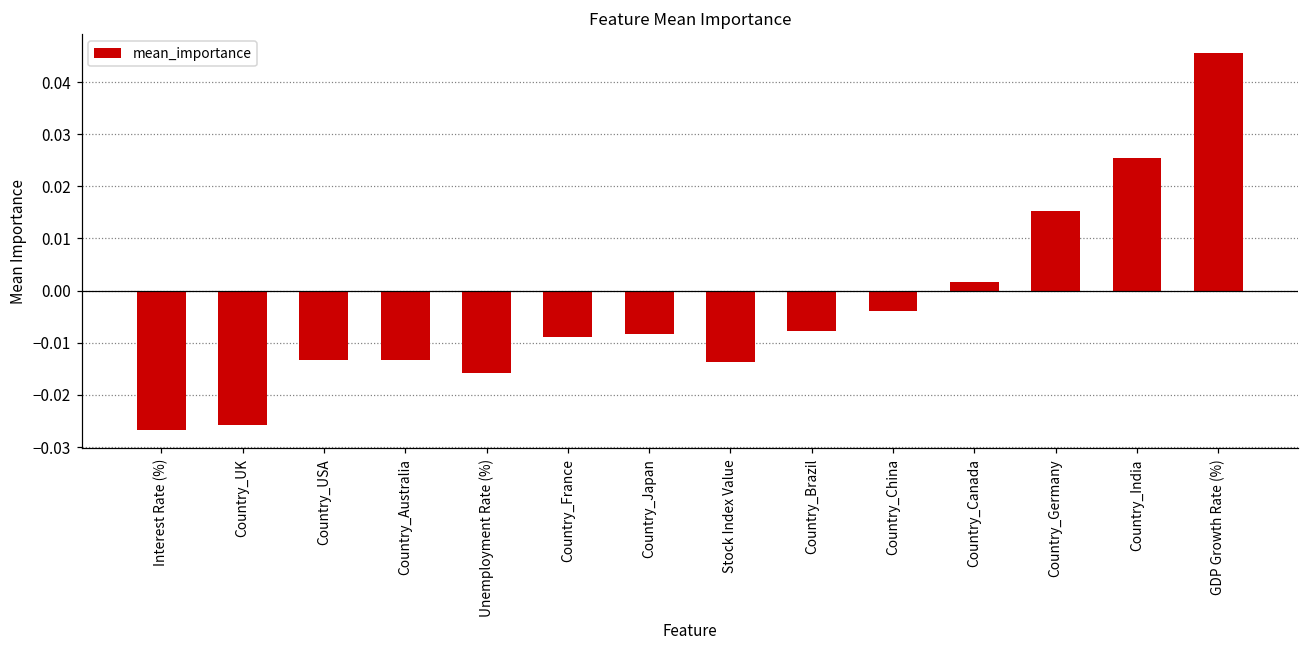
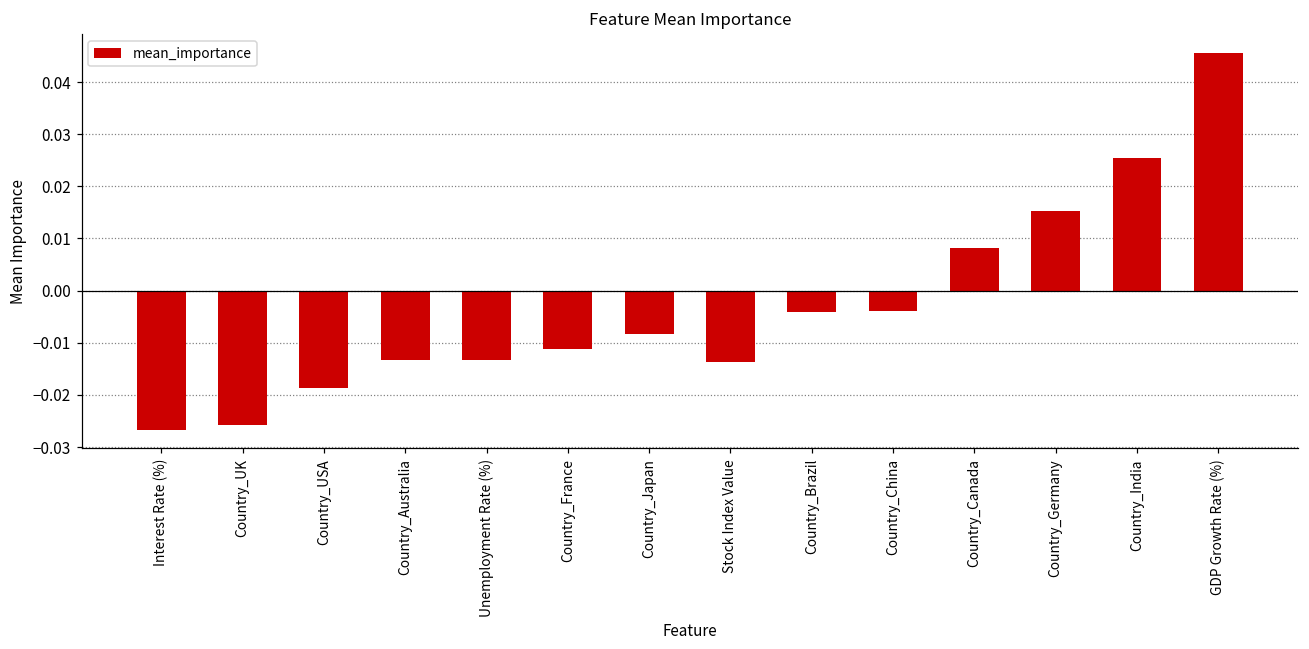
  {
    "Interest Rate (%)": -0.027,
    "Country_UK": -0.026,
-   "Country_USA": -0.013,
+   "Country_USA": -0.019,
    "Country_Australia": -0.013,
-   "Unemployment Rate (%)": -0.016,
-   "Country_France": -0.009,
+   "Unemployment Rate (%)": -0.013,
+   "Country_France": -0.011,
    "Country_Japan": -0.008,
    "Stock Index Value": -0.014,
-   "Country_Brazil": -0.008,
+   "Country_Brazil": -0.004,
    "Country_China": -0.004,
-   "Country_Canada": 0.002,
+   "Country_Canada": 0.008,
    "Country_Germany": 0.015,
    "Country_India": 0.025,
    "GDP Growth Rate (%)": 0.046
  }
